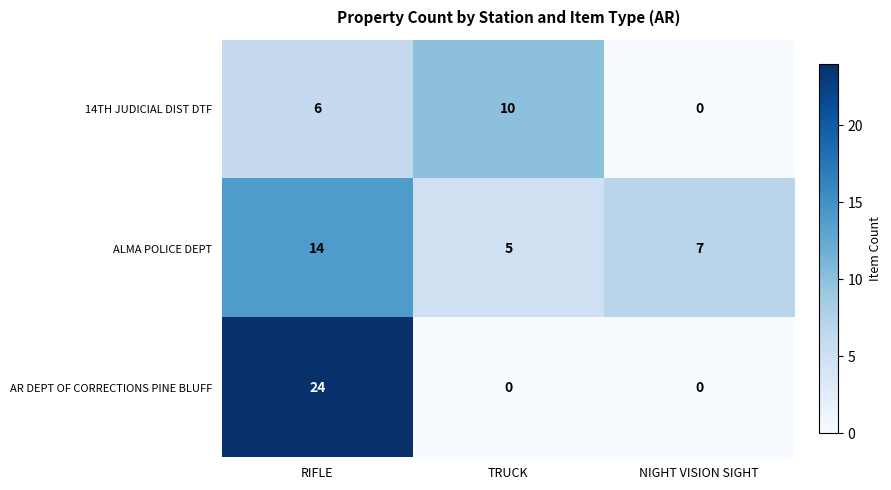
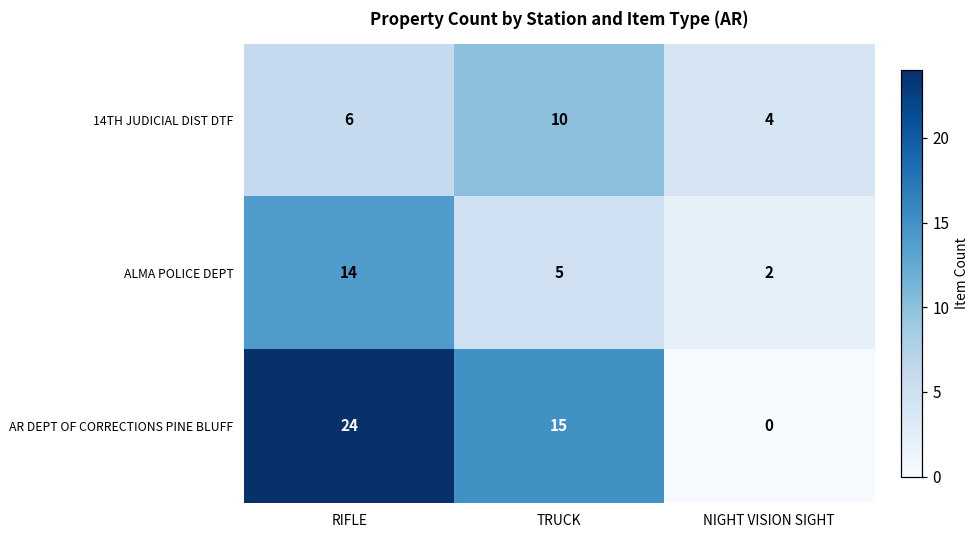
  {
    "14TH JUDICIAL DIST DTF": {
      "RIFLE": 6,
      "TRUCK": 10,
-     "NIGHT VISION SIGHT": 0
+     "NIGHT VISION SIGHT": 4
    },
    "ALMA POLICE DEPT": {
      "RIFLE": 14,
      "TRUCK": 5,
-     "NIGHT VISION SIGHT": 7
+     "NIGHT VISION SIGHT": 2
    },
    "AR DEPT OF CORRECTIONS PINE BLUFF": {
      "RIFLE": 24,
-     "TRUCK": 0,
+     "TRUCK": 15,
      "NIGHT VISION SIGHT": 0
    }
  }
